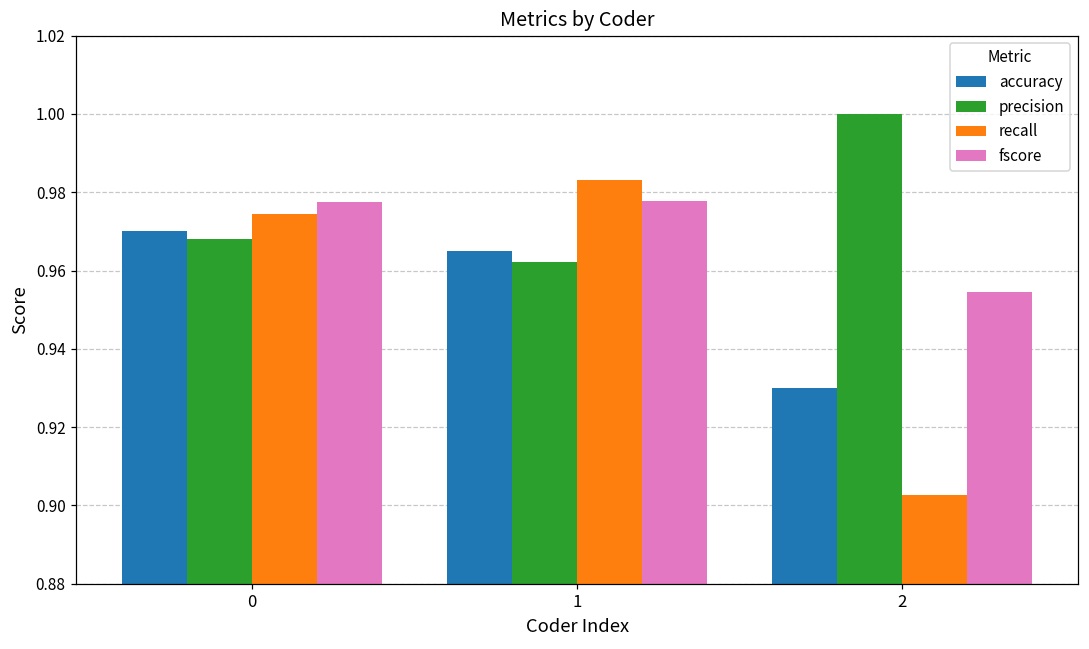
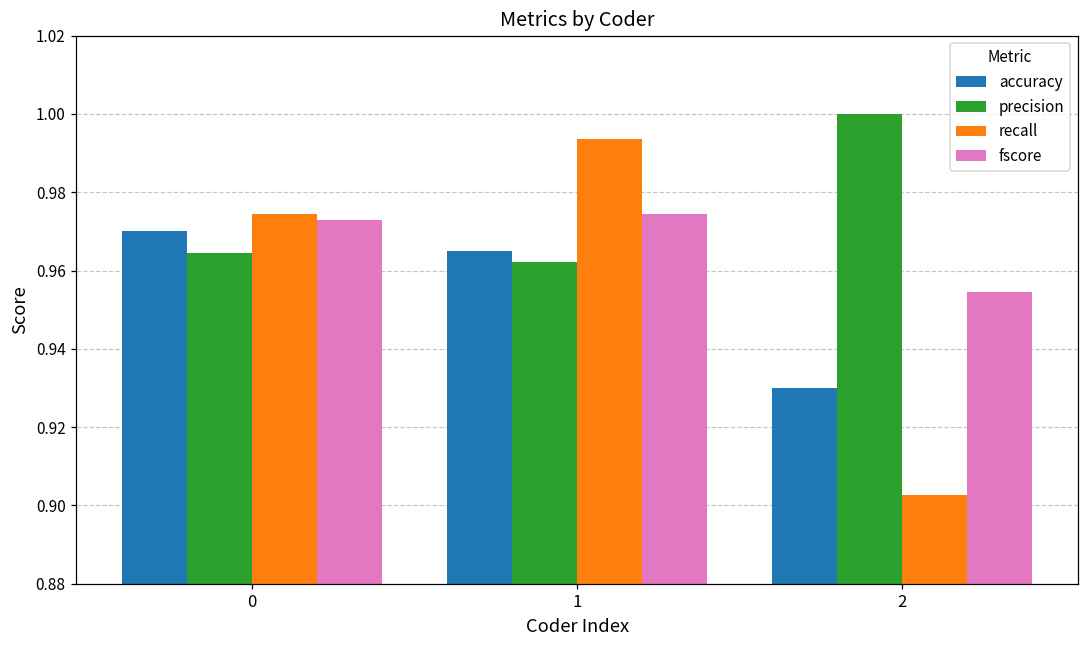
  {
    "accuracy": {
      "0": 0.970,
      "1": 0.965,
      "2": 0.930
    },
    "precision": {
-     "0": 0.968,
+     "0": 0.965,
      "1": 0.962,
      "2": 1.000
    },
    "recall": {
      "0": 0.975,
-     "1": 0.983,
+     "1": 0.994,
      "2": 0.903
    },
    "fscore": {
-     "0": 0.977,
-     "1": 0.978,
+     "0": 0.973,
+     "1": 0.974,
      "2": 0.955
    }
  }
